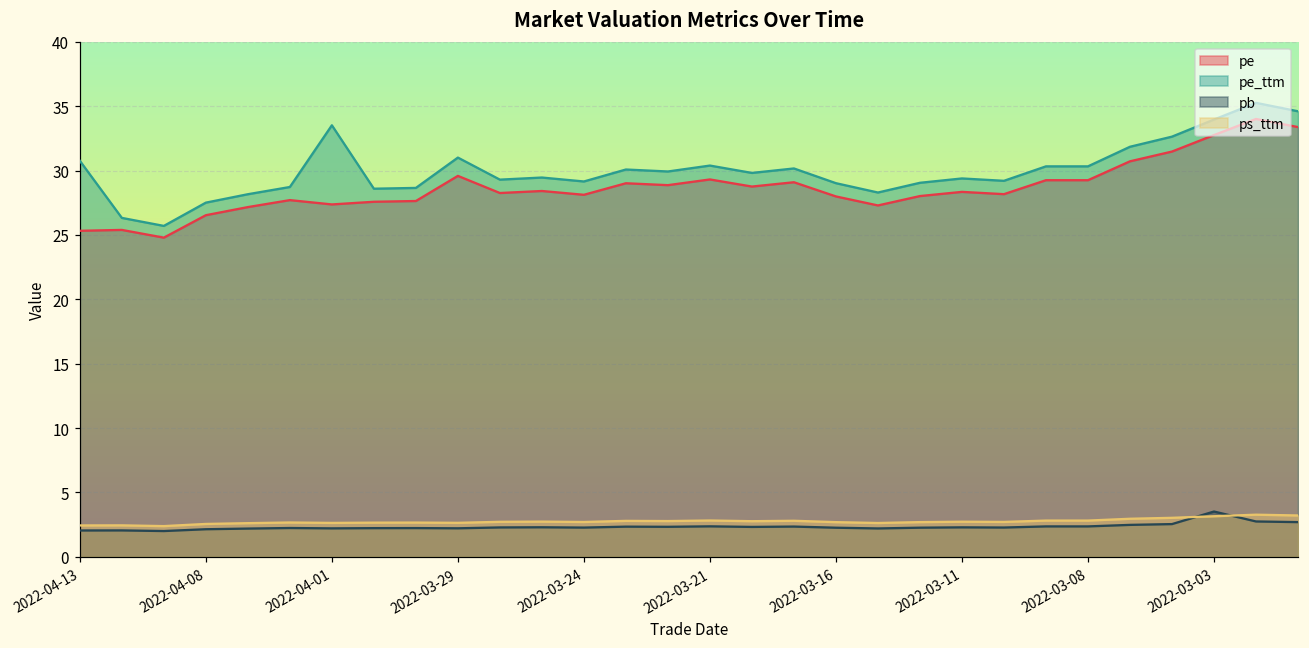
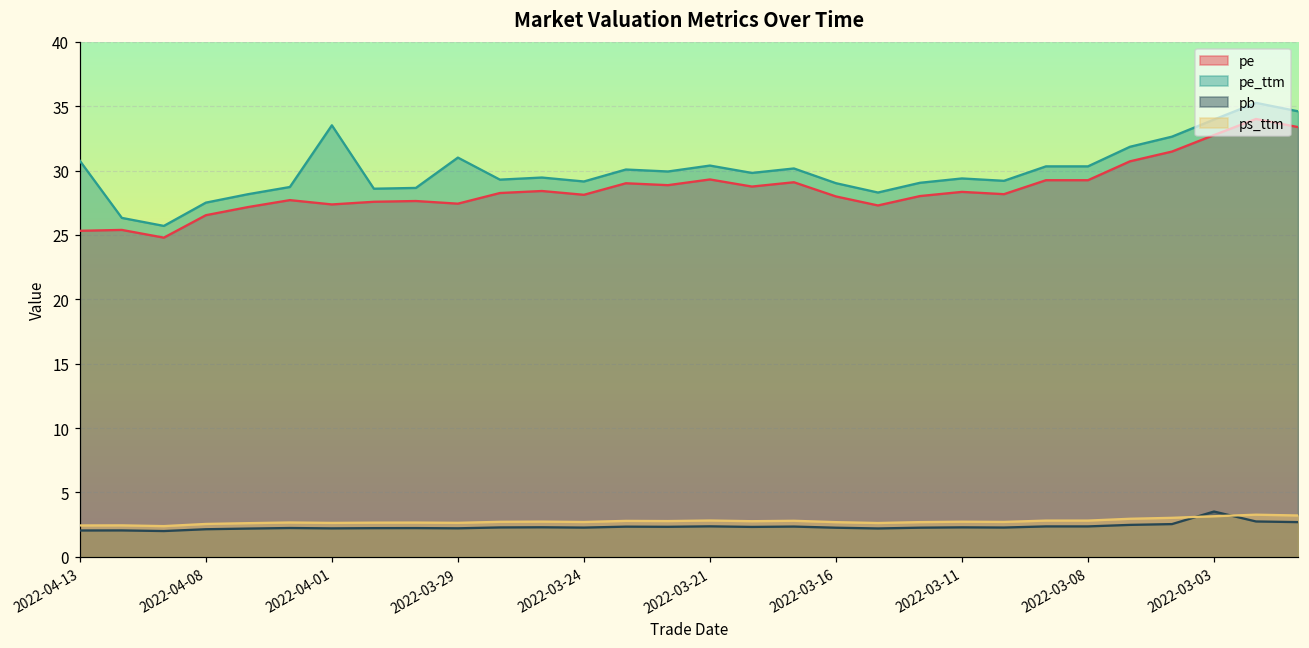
  {
    "pe": {
      "2022-04-13": 25.3,
      "2022-04-08": 26.5,
      "2022-04-01": 27.4,
-     "2022-03-29": 29.6,
+     "2022-03-29": 27.4,
      "2022-03-24": 28.1,
      "2022-03-21": 29.3,
      "2022-03-16": 28.0,
      "2022-03-11": 28.3,
      "2022-03-08": 29.2
    },
    "pe_ttm": {
      "2022-04-13": 30.8,
      "2022-04-08": 27.5,
      "2022-04-01": 33.5,
      "2022-03-29": 31.0,
      "2022-03-24": 29.2,
      "2022-03-21": 30.4,
      "2022-03-16": 29.0,
      "2022-03-11": 29.4,
      "2022-03-08": 30.3
    },
    "pb": {
      "2022-04-13": 2.0,
      "2022-04-08": 2.1,
      "2022-04-01": 2.2,
      "2022-03-29": 2.2,
      "2022-03-24": 2.3,
      "2022-03-21": 2.4,
      "2022-03-16": 2.3,
      "2022-03-11": 2.3,
      "2022-03-08": 2.4,
      "2022-03-03": 3.5
    },
    "ps_ttm": {
      "2022-04-13": 2.4,
      "2022-04-08": 2.6,
      "2022-04-01": 2.6,
      "2022-03-29": 2.6,
      "2022-03-24": 2.7,
      "2022-03-21": 2.8,
      "2022-03-16": 2.7,
      "2022-03-11": 2.7,
      "2022-03-08": 2.8,
      "2022-03-03": 3.2
    }
  }
